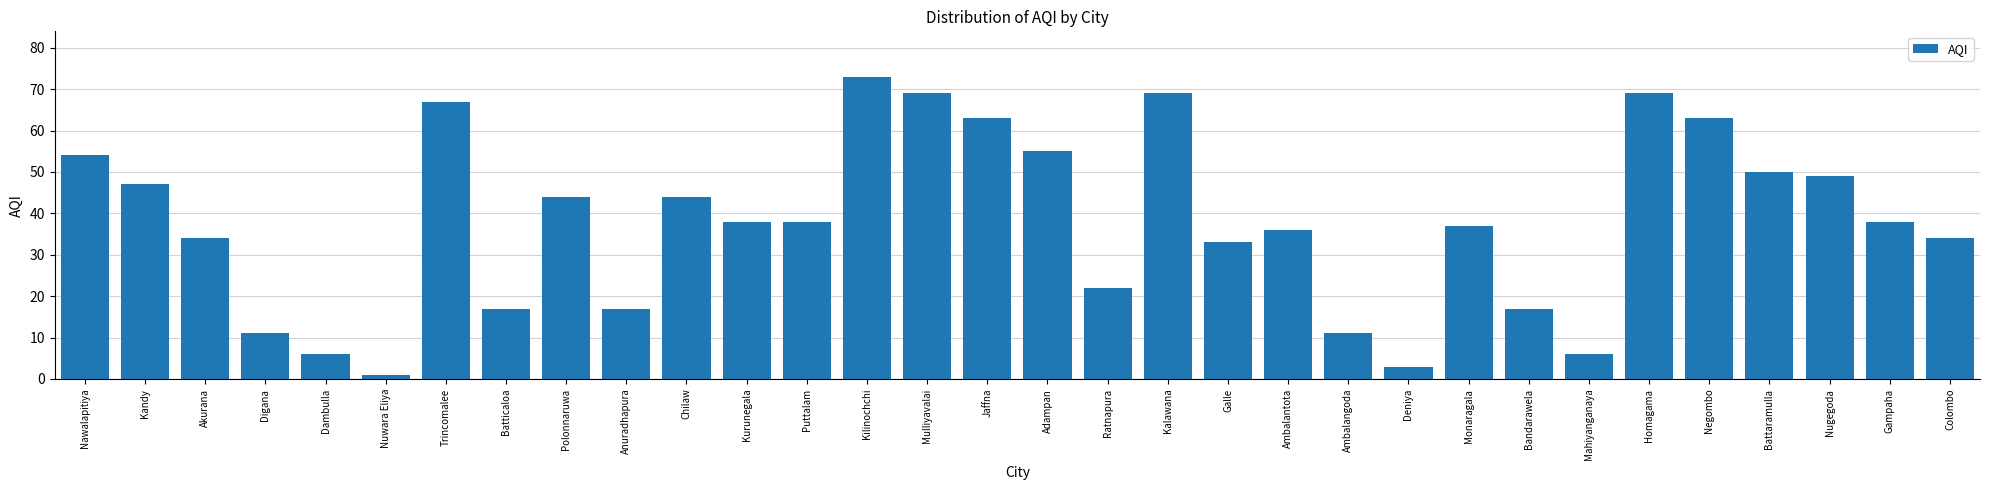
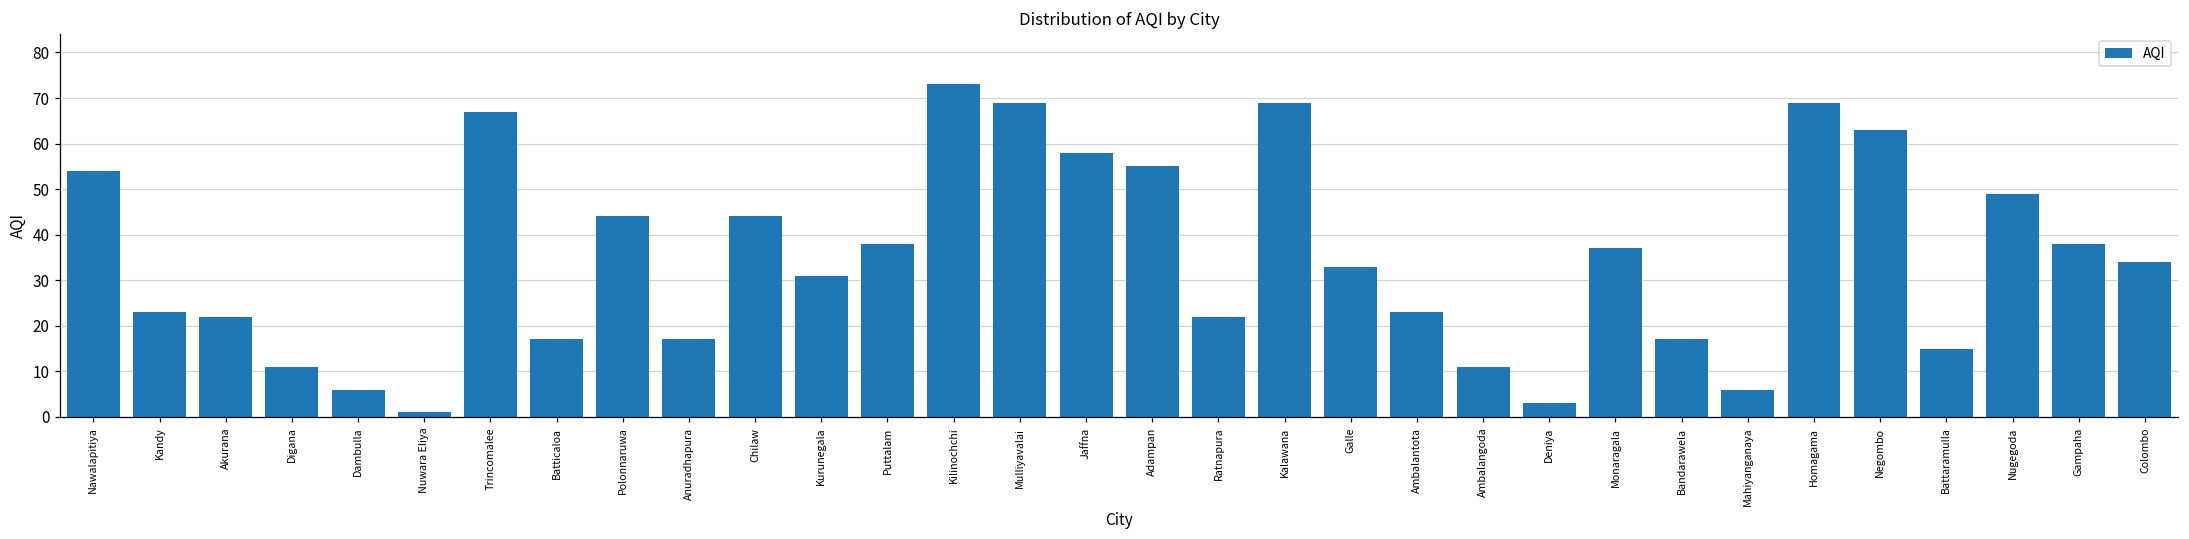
  {
    "Nawalapitiya": 54,
-   "Kandy": 47,
-   "Akurana": 34,
+   "Kandy": 23,
+   "Akurana": 22,
    "Digana": 11,
    "Dambulla": 6,
    "Nuwara Eliya": 1,
    "Trincomalee": 67,
    "Batticaloa": 17,
    "Polonnaruwa": 44,
    "Anuradhapura": 17,
    "Chilaw": 44,
-   "Kurunegala": 38,
+   "Kurunegala": 31,
    "Puttalam": 38,
    "Kilinochchi": 73,
    "Mulliyavalai": 69,
-   "Jaffna": 63,
+   "Jaffna": 58,
    "Adampan": 55,
    "Ratnapura": 22,
    "Kalawana": 69,
    "Galle": 33,
-   "Ambalantota": 36,
+   "Ambalantota": 23,
    "Ambalangoda": 11,
    "Deniya": 3,
    "Monaragala": 37,
    "Bandarawela": 17,
    "Mahiyanganaya": 6,
    "Homagama": 69,
    "Negombo": 63,
-   "Battaramulla": 50,
+   "Battaramulla": 15,
    "Nugegoda": 49,
    "Gampaha": 38,
    "Colombo": 34
  }
